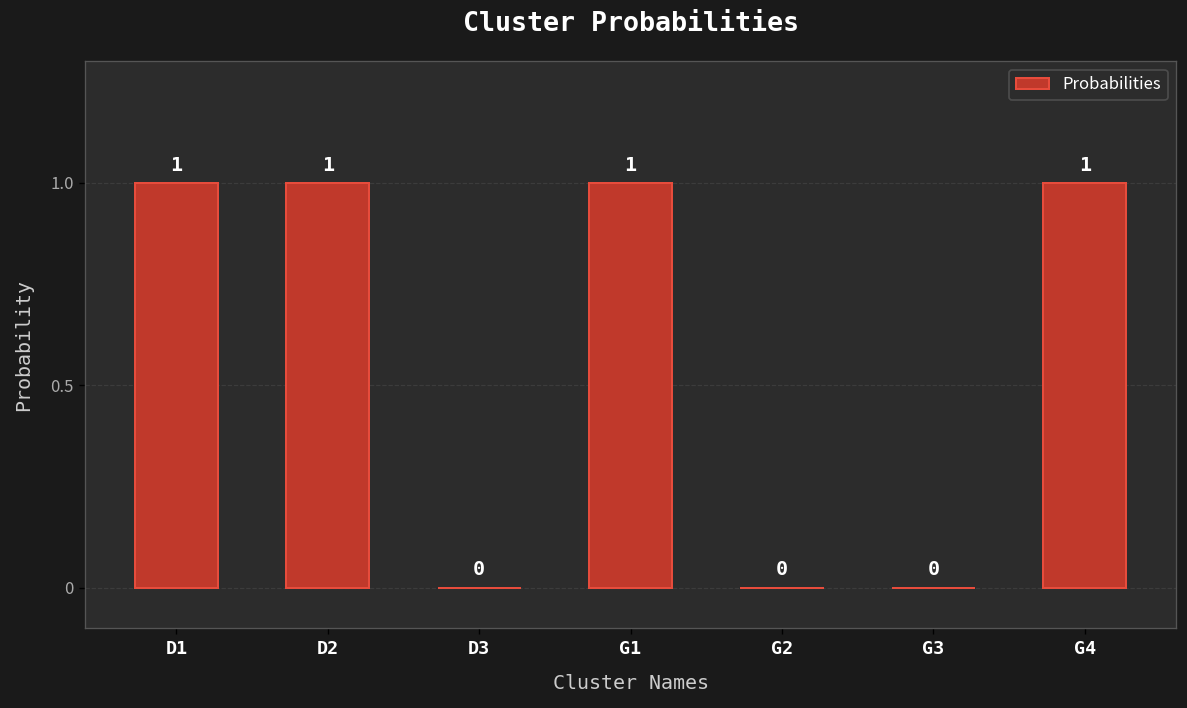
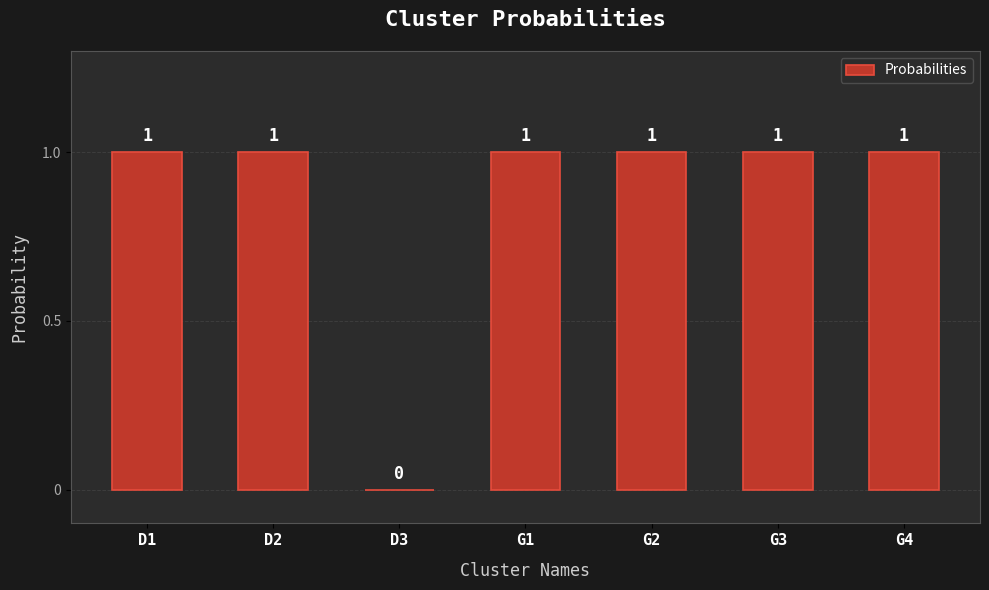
  {
    "D1": 1,
    "D2": 1,
    "D3": 0,
    "G1": 1,
-   "G2": 0,
-   "G3": 0,
+   "G2": 1,
+   "G3": 1,
    "G4": 1
  }
